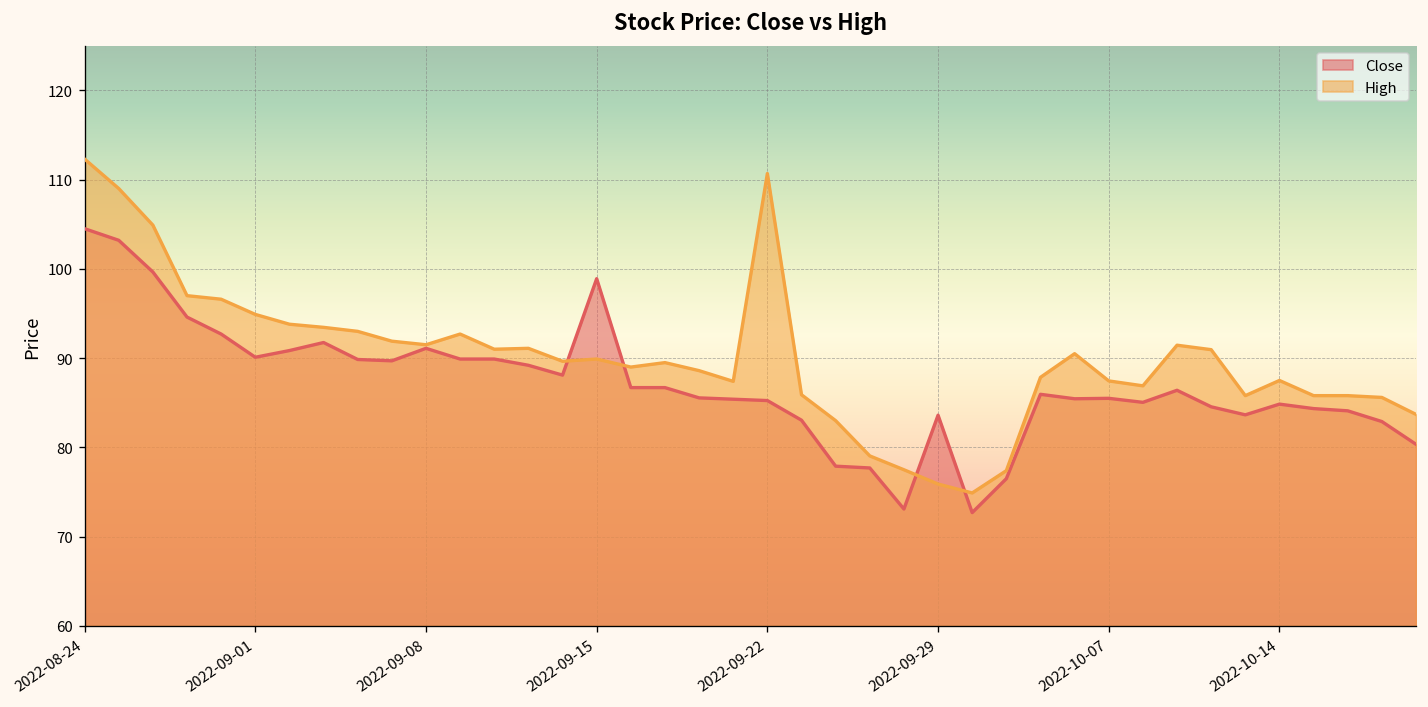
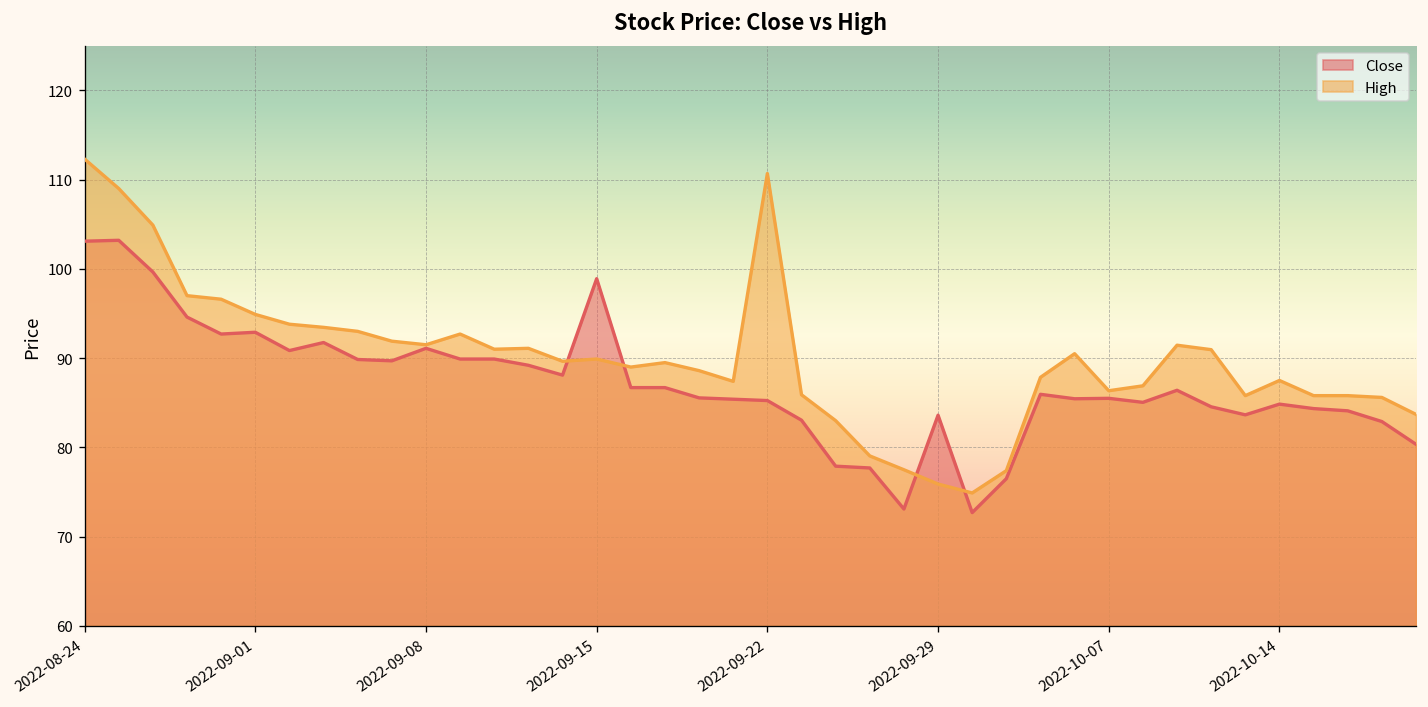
  {
    "Close": {
-     "2022-08-24": 105,
-     "2022-09-01": 90,
+     "2022-08-24": 103,
+     "2022-09-01": 93,
      "2022-09-08": 91,
      "2022-09-15": 99,
      "2022-09-22": 85,
      "2022-09-29": 84,
      "2022-10-07": 86,
      "2022-10-14": 85
    },
    "High": {
      "2022-08-24": 112,
      "2022-09-01": 95,
      "2022-09-08": 92,
      "2022-09-15": 90,
      "2022-09-22": 111,
      "2022-09-29": 76,
-     "2022-10-07": 87,
+     "2022-10-07": 86,
      "2022-10-14": 88
    }
  }
